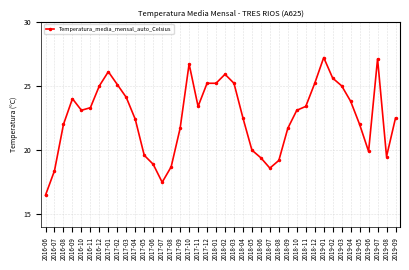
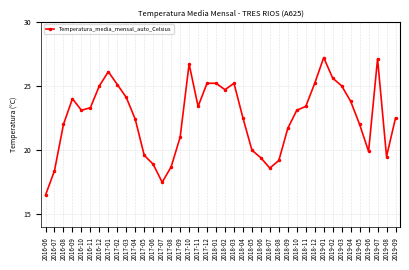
  {
    "2016-06": 16.5,
    "2016-07": 18.4,
    "2016-08": 22.0,
    "2016-09": 24.0,
    "2016-10": 23.1,
    "2016-11": 23.3,
    "2016-12": 25.0,
    "2017-01": 26.1,
    "2017-02": 25.1,
    "2017-03": 24.1,
    "2017-04": 22.4,
    "2017-05": 19.6,
    "2017-06": 18.9,
    "2017-07": 17.5,
    "2017-08": 18.7,
-   "2017-09": 21.7,
+   "2017-09": 21.0,
    "2017-10": 26.7,
    "2017-11": 23.4,
    "2017-12": 25.2,
    "2018-01": 25.2,
-   "2018-02": 25.9,
+   "2018-02": 24.7,
    "2018-03": 25.2,
    "2018-04": 22.5,
    "2018-05": 20.0,
    "2018-06": 19.4,
    "2018-07": 18.6,
    "2018-08": 19.2,
    "2018-09": 21.7,
    "2018-10": 23.1,
    "2018-11": 23.4,
    "2018-12": 25.2,
    "2019-01": 27.2,
    "2019-02": 25.6,
    "2019-03": 25.0,
    "2019-04": 23.8,
    "2019-05": 22.0,
    "2019-06": 19.9,
    "2019-07": 27.1,
    "2019-08": 19.5,
    "2019-09": 22.5
  }
